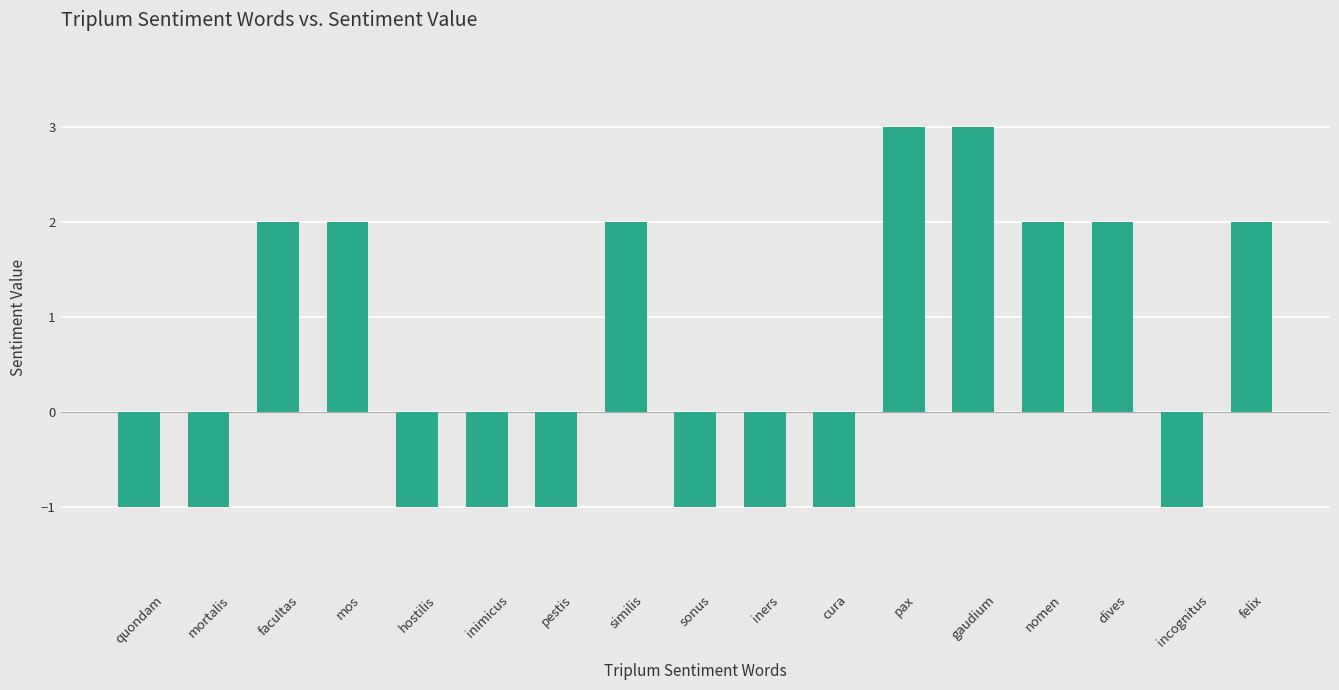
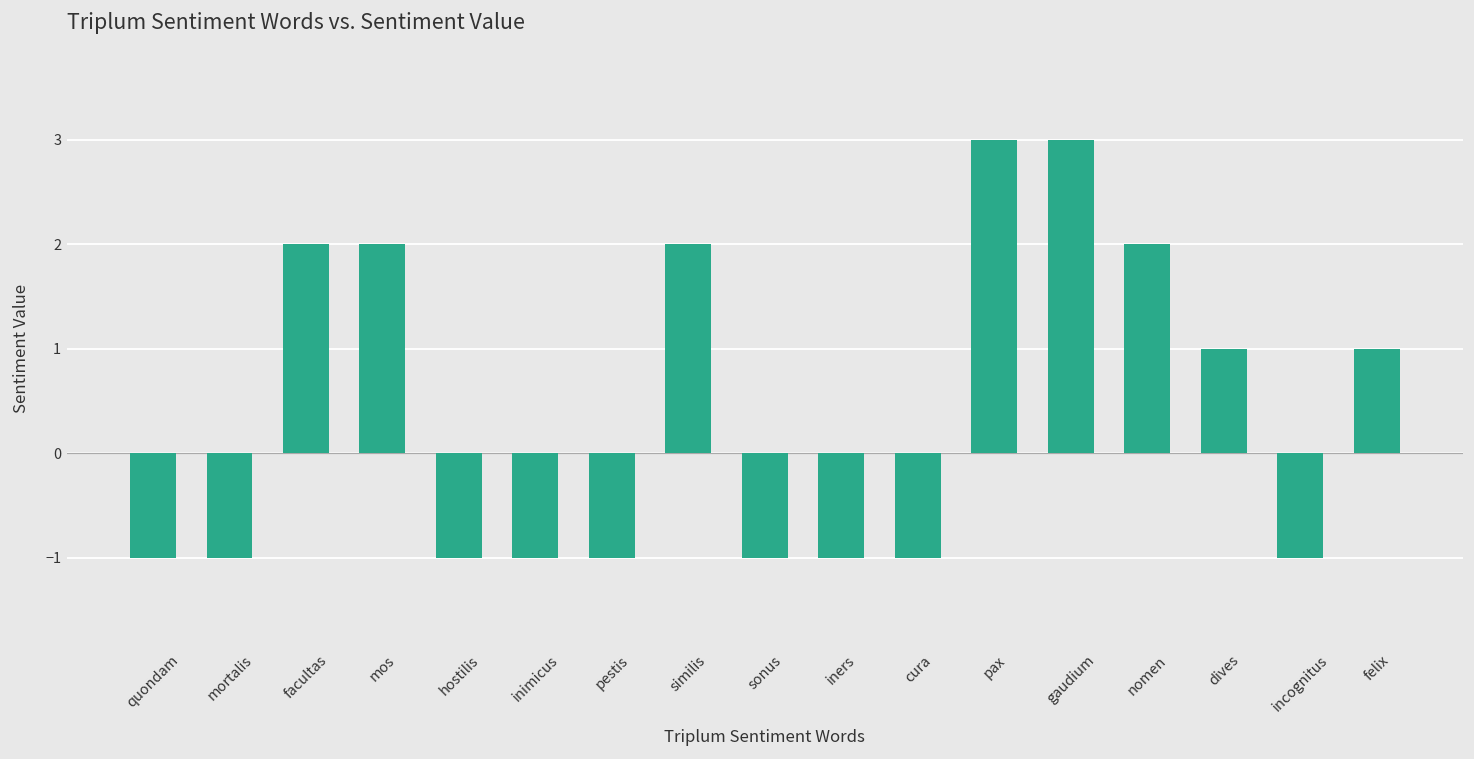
  {
    "quondam": -1,
    "mortalis": -1,
    "facultas": 2,
    "mos": 2,
    "hostilis": -1,
    "inimicus": -1,
    "pestis": -1,
    "similis": 2,
    "sonus": -1,
    "iners": -1,
    "cura": -1,
    "pax": 3,
    "gaudium": 3,
    "nomen": 2,
-   "dives": 2,
+   "dives": 1,
    "incognitus": -1,
-   "felix": 2
+   "felix": 1
  }
